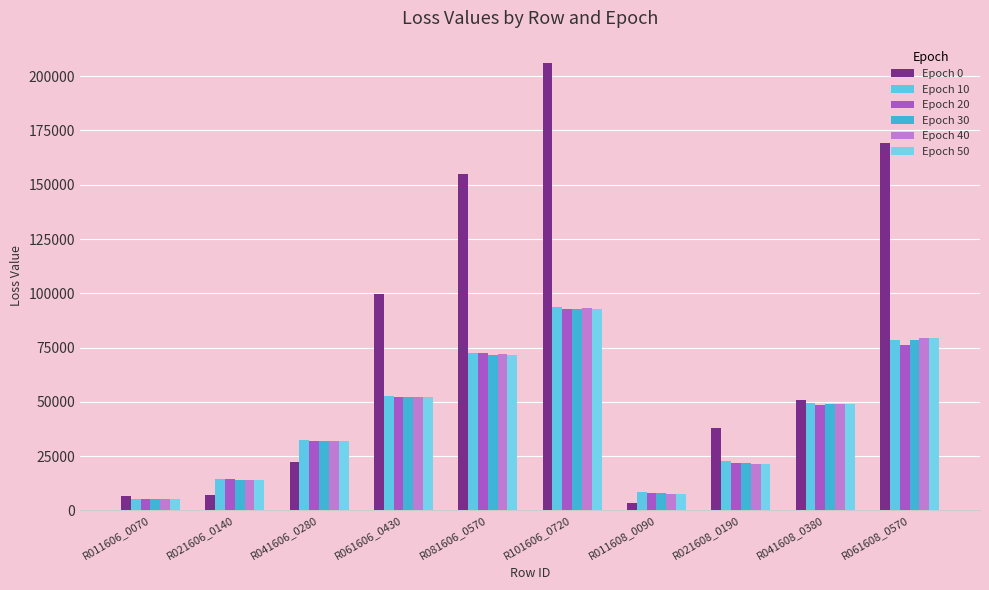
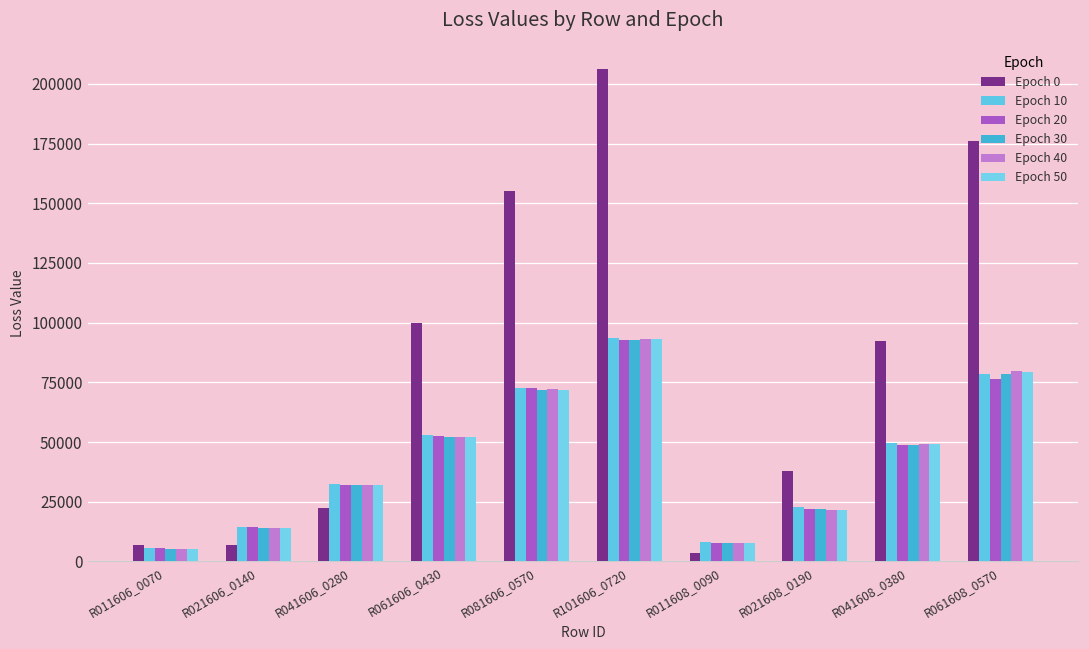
  {
    "Epoch 0": {
      "R011606_0070": 7000,
      "R021606_0140": 7000,
      "R041606_0280": 22000,
      "R061606_0430": 100000,
      "R081606_0570": 155000,
      "R101606_0720": 206000,
      "R011608_0090": 3000,
      "R021608_0190": 38000,
-     "R041608_0380": 51000,
-     "R061608_0570": 169000
+     "R041608_0380": 92000,
+     "R061608_0570": 176000
    }
  }
